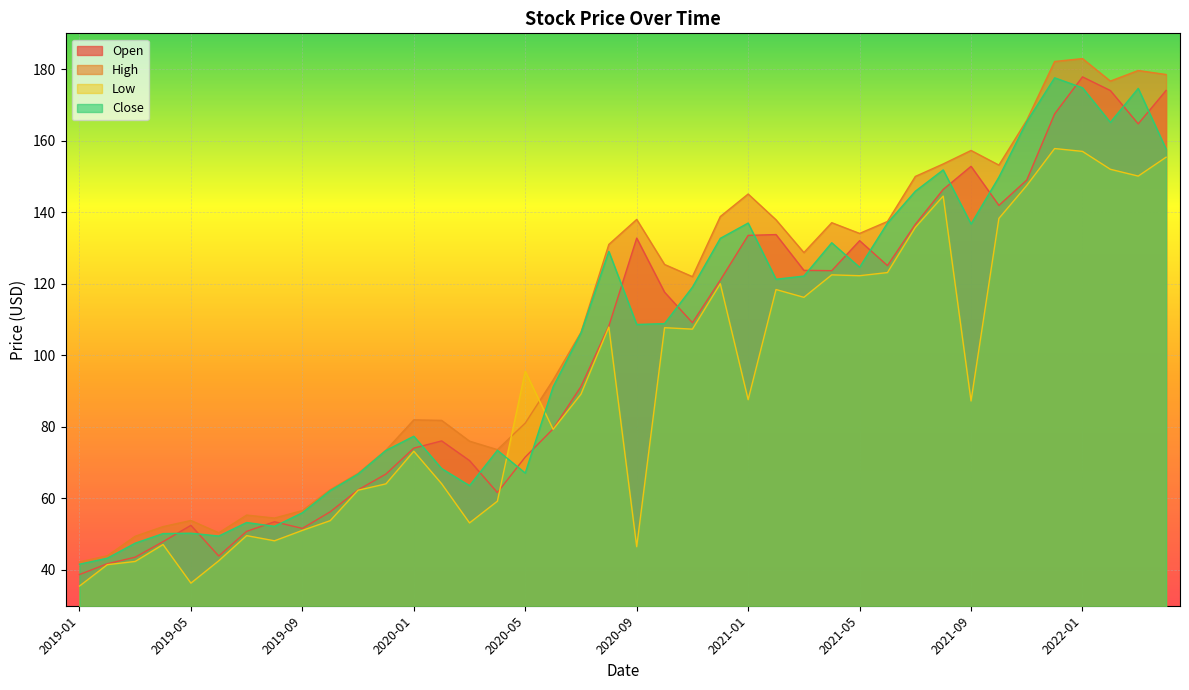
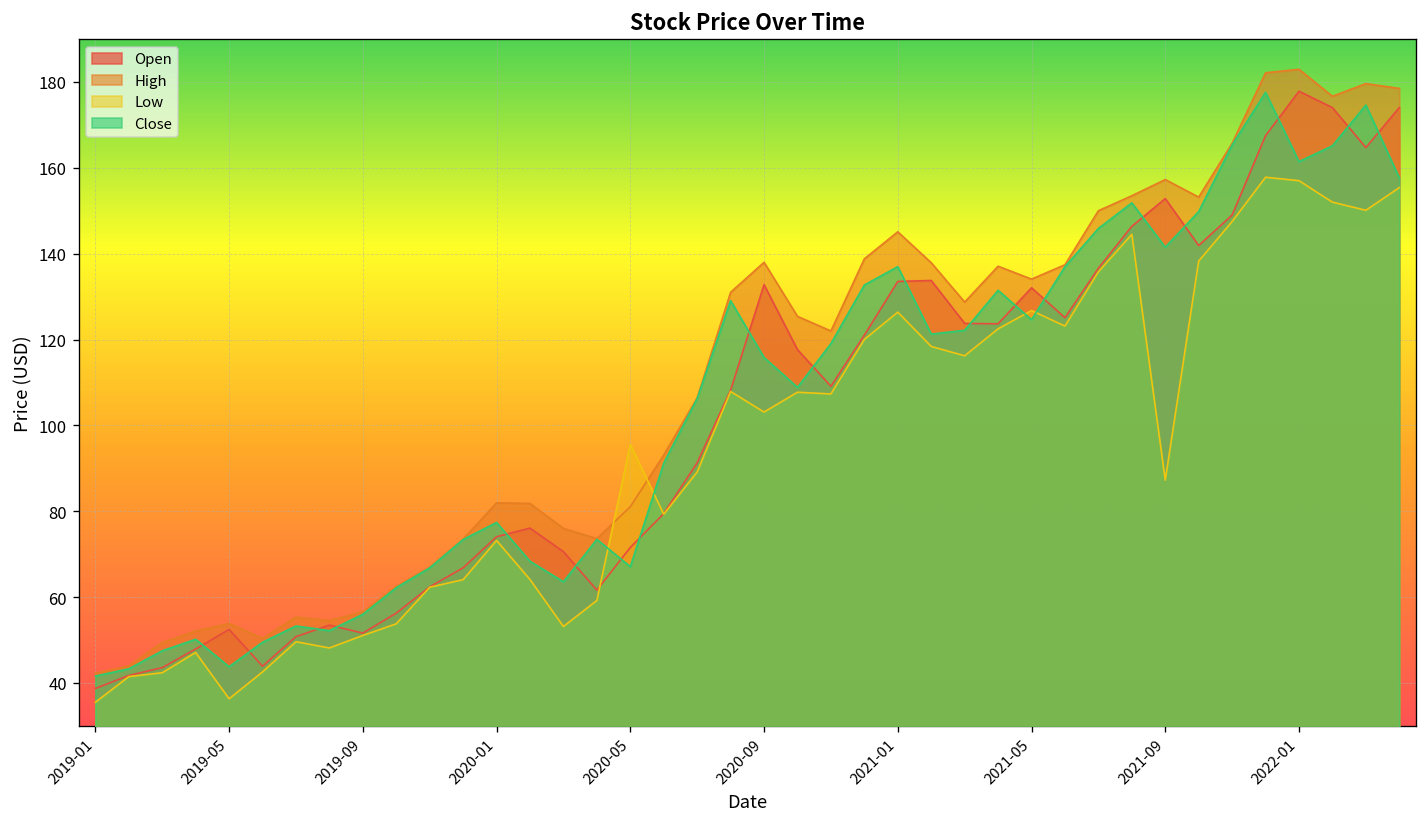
  {
    "Low": {
      "2019-01": 36,
      "2019-05": 36,
      "2020-01": 73,
      "2020-05": 96,
-     "2020-09": 47,
-     "2021-01": 88,
-     "2021-05": 122,
+     "2020-09": 103,
+     "2021-01": 126,
+     "2021-05": 127,
      "2021-09": 87,
      "2022-01": 157
    },
    "Close": {
-     "2019-05": 50,
+     "2019-05": 44,
      "2020-01": 77,
      "2020-05": 67,
-     "2020-09": 109,
+     "2020-09": 116,
      "2021-01": 137,
      "2021-05": 125,
-     "2021-09": 137,
-     "2022-01": 175
+     "2021-09": 142,
+     "2022-01": 161
    }
  }
